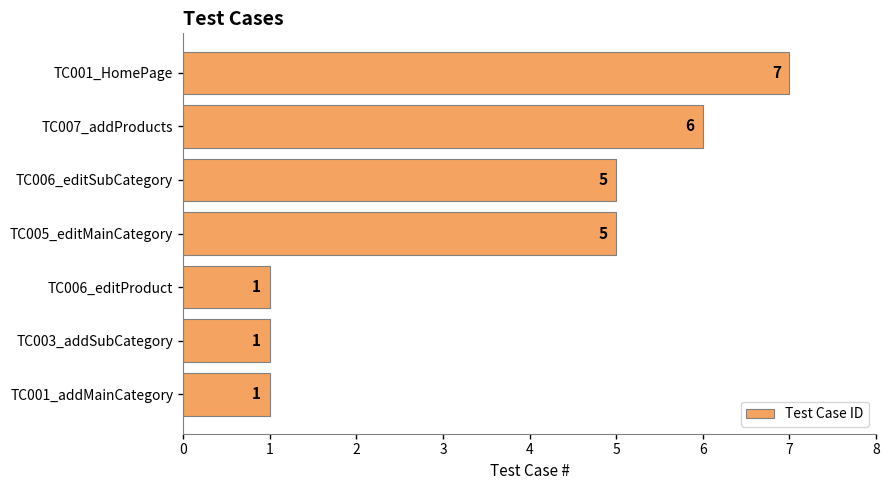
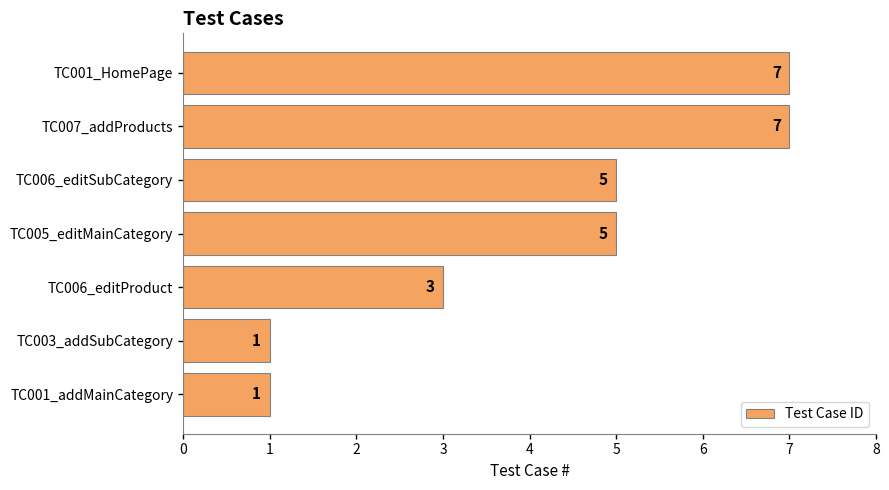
  {
    "TC001_HomePage": 7,
-   "TC007_addProducts": 6,
+   "TC007_addProducts": 7,
    "TC006_editSubCategory": 5,
    "TC005_editMainCategory": 5,
-   "TC006_editProduct": 1,
+   "TC006_editProduct": 3,
    "TC003_addSubCategory": 1,
    "TC001_addMainCategory": 1
  }
